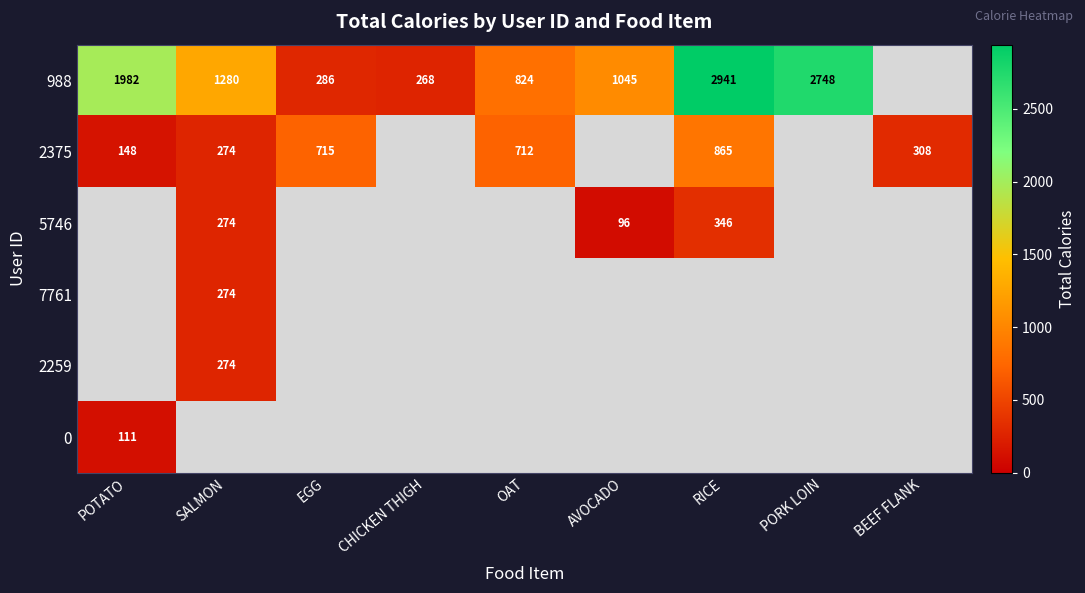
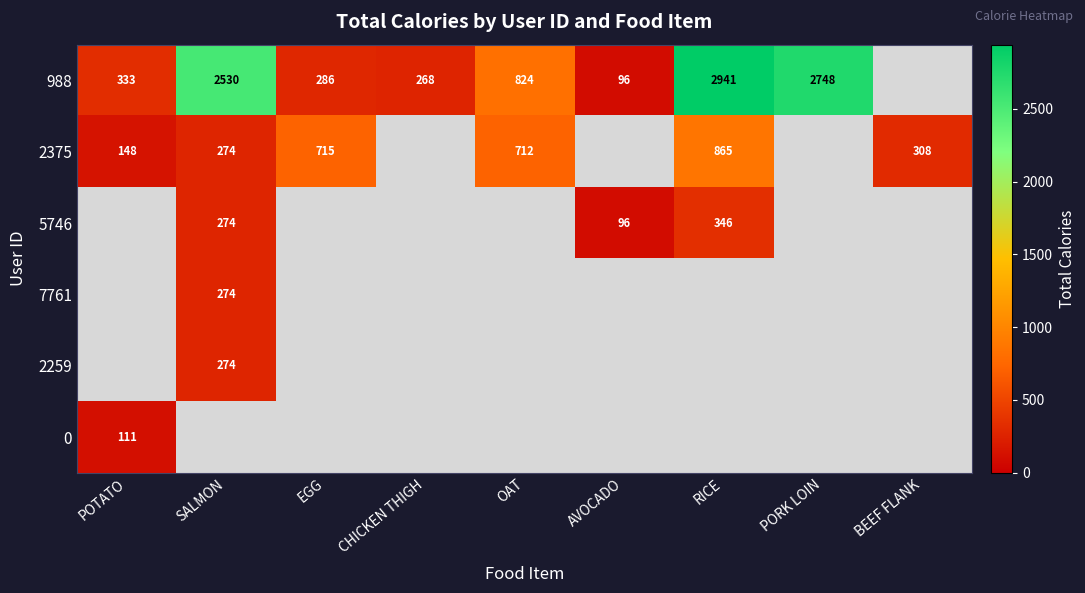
  {
    "988": {
-     "POTATO": 1982,
-     "SALMON": 1280,
+     "POTATO": 333,
+     "SALMON": 2530,
      "EGG": 286,
      "CHICKEN THIGH": 268,
      "OAT": 824,
-     "AVOCADO": 1045,
+     "AVOCADO": 96,
      "RICE": 2941,
      "PORK LOIN": 2748
    },
    "2375": {
      "POTATO": 148,
      "SALMON": 274,
      "EGG": 715,
      "OAT": 712,
      "RICE": 865,
      "BEEF FLANK": 308
    },
    "5746": {
      "SALMON": 274,
      "AVOCADO": 96,
      "RICE": 346
    },
    "7761": {
      "SALMON": 274
    },
    "2259": {
      "SALMON": 274
    },
    "0": {
      "POTATO": 111
    }
  }
